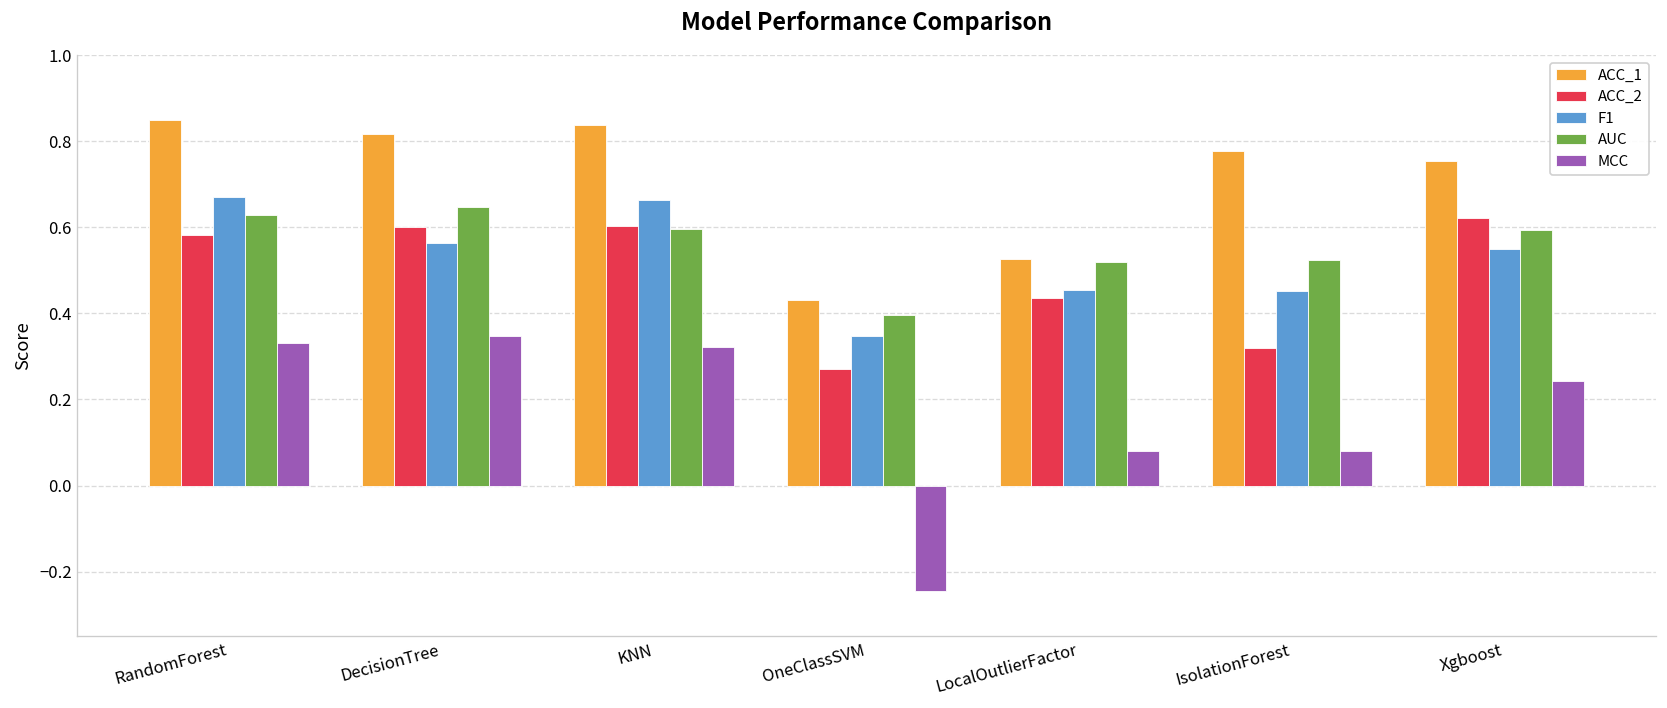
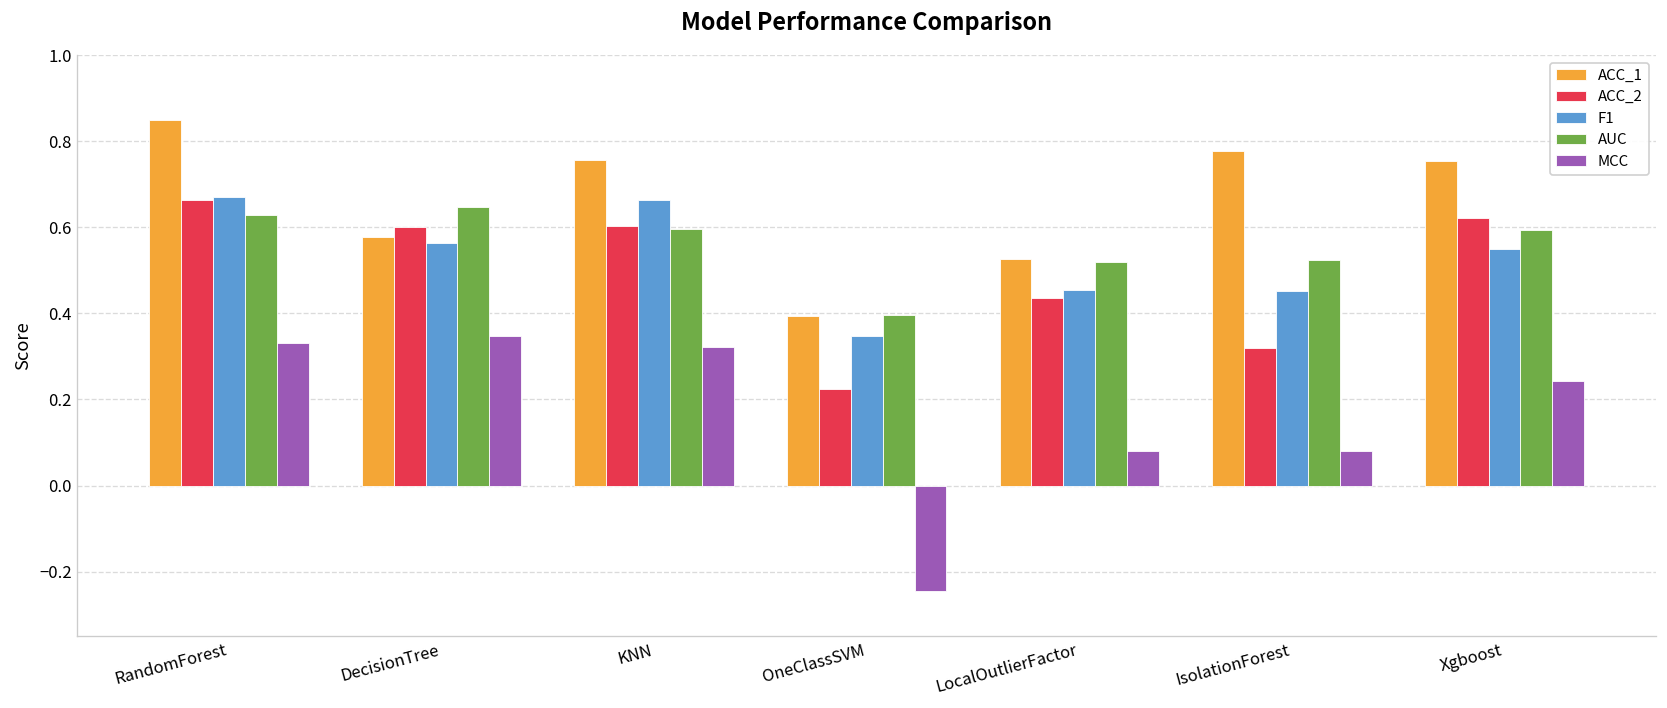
  {
    "ACC_1": {
      "RandomForest": 0.85,
-     "DecisionTree": 0.82,
-     "KNN": 0.84,
-     "OneClassSVM": 0.43,
+     "DecisionTree": 0.58,
+     "KNN": 0.76,
+     "OneClassSVM": 0.39,
      "LocalOutlierFactor": 0.53,
      "IsolationForest": 0.78,
      "Xgboost": 0.75
    },
    "ACC_2": {
-     "RandomForest": 0.58,
+     "RandomForest": 0.66,
      "DecisionTree": 0.60,
      "KNN": 0.60,
-     "OneClassSVM": 0.27,
+     "OneClassSVM": 0.23,
      "LocalOutlierFactor": 0.44,
      "IsolationForest": 0.32,
      "Xgboost": 0.62
    },
    "F1": {
      "RandomForest": 0.67,
      "DecisionTree": 0.56,
      "KNN": 0.66,
      "OneClassSVM": 0.35,
      "LocalOutlierFactor": 0.45,
      "IsolationForest": 0.45,
      "Xgboost": 0.55
    },
    "AUC": {
      "RandomForest": 0.63,
      "DecisionTree": 0.65,
      "KNN": 0.60,
      "OneClassSVM": 0.40,
      "LocalOutlierFactor": 0.52,
      "IsolationForest": 0.52,
      "Xgboost": 0.59
    },
    "MCC": {
      "RandomForest": 0.33,
      "DecisionTree": 0.35,
      "KNN": 0.32,
      "OneClassSVM": -0.25,
      "LocalOutlierFactor": 0.08,
      "IsolationForest": 0.08,
      "Xgboost": 0.24
    }
  }
